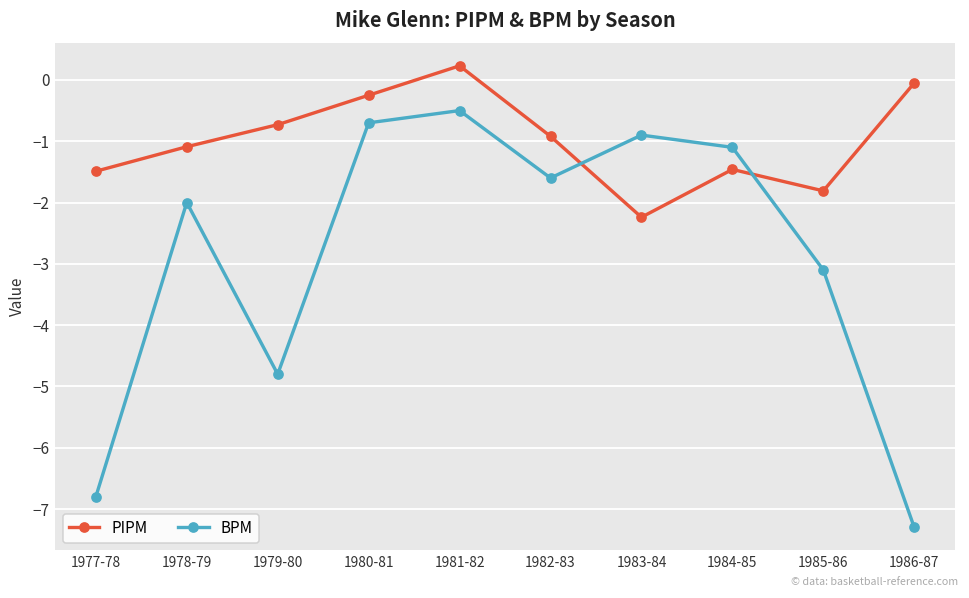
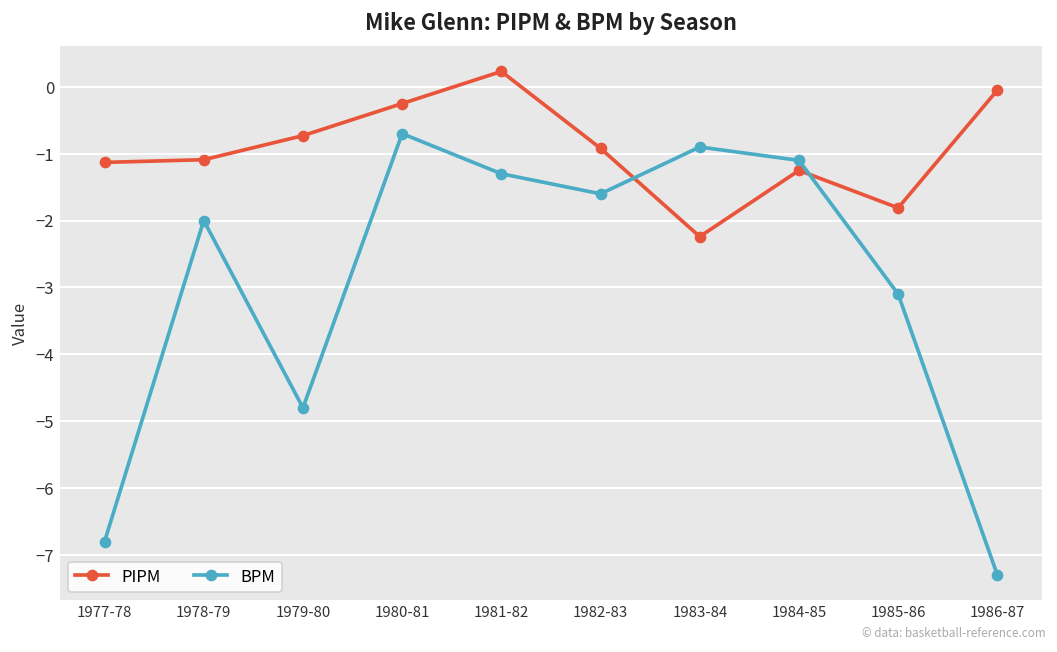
  {
    "PIPM": {
-     "1977-78": -1.5,
+     "1977-78": -1.1,
      "1978-79": -1.1,
      "1979-80": -0.7,
      "1980-81": -0.3,
      "1981-82": 0.2,
      "1982-83": -0.9,
      "1983-84": -2.2,
-     "1984-85": -1.5,
+     "1984-85": -1.3,
      "1985-86": -1.8,
      "1986-87": -0.1
    },
    "BPM": {
      "1977-78": -6.8,
      "1978-79": -2.0,
      "1979-80": -4.8,
      "1980-81": -0.7,
-     "1981-82": -0.5,
+     "1981-82": -1.3,
      "1982-83": -1.6,
      "1983-84": -0.9,
      "1984-85": -1.1,
      "1985-86": -3.1,
      "1986-87": -7.3
    }
  }
